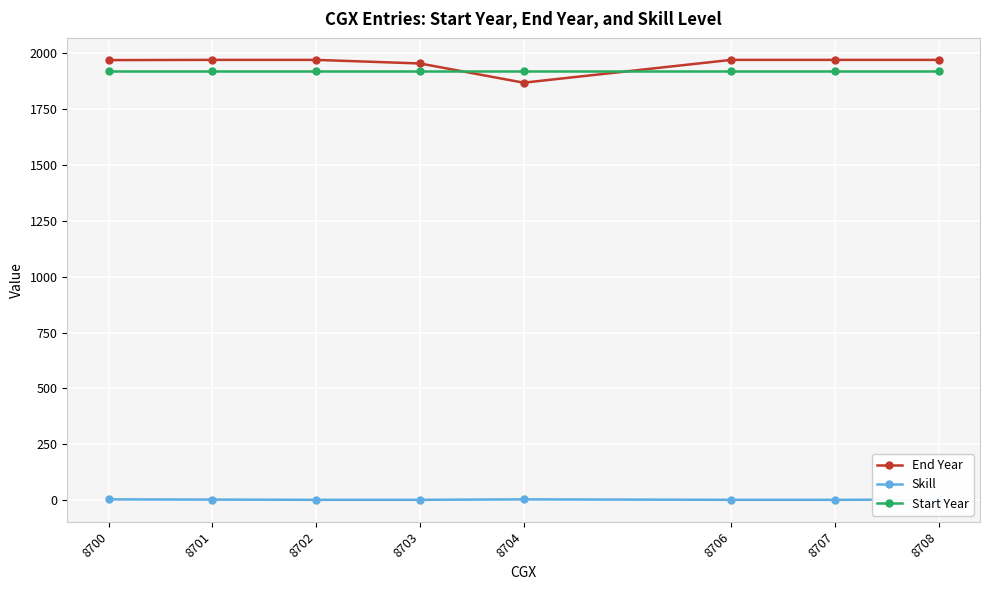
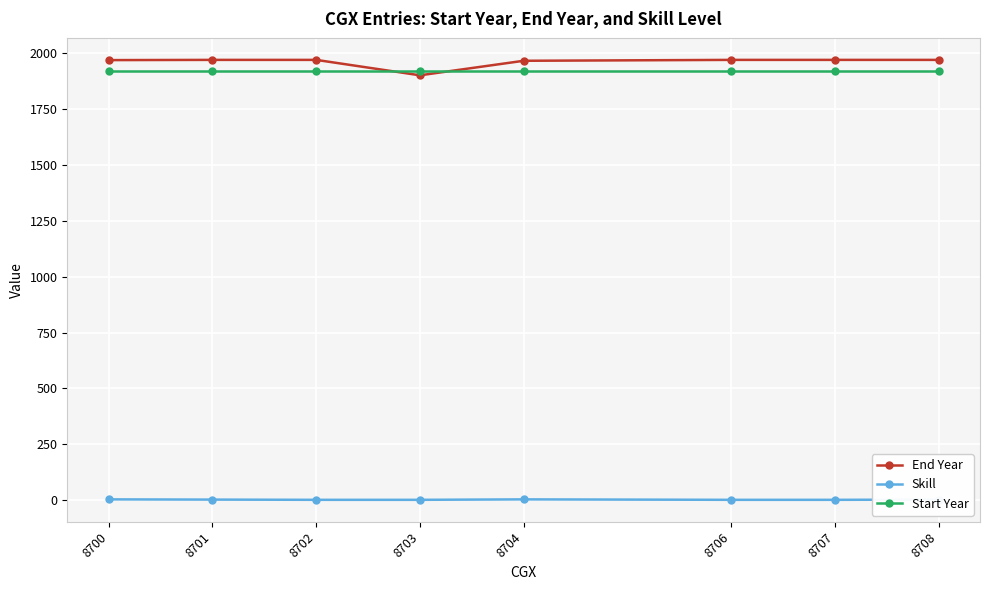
  {
    "End Year": {
      "8700": 1970,
      "8701": 1970,
      "8702": 1970,
-     "8703": 1950,
-     "8704": 1870,
+     "8703": 1900,
+     "8704": 1970,
      "8706": 1970,
      "8707": 1970,
      "8708": 1970
    },
    "Skill": {
      "8700": 0,
      "8701": 0,
      "8702": 0,
      "8703": 0,
      "8704": 0,
      "8706": 0,
      "8707": 0
    },
    "Start Year": {
      "8700": 1920,
      "8701": 1920,
      "8702": 1920,
      "8703": 1920,
      "8704": 1920,
      "8706": 1920,
      "8707": 1920,
      "8708": 1920
    }
  }
